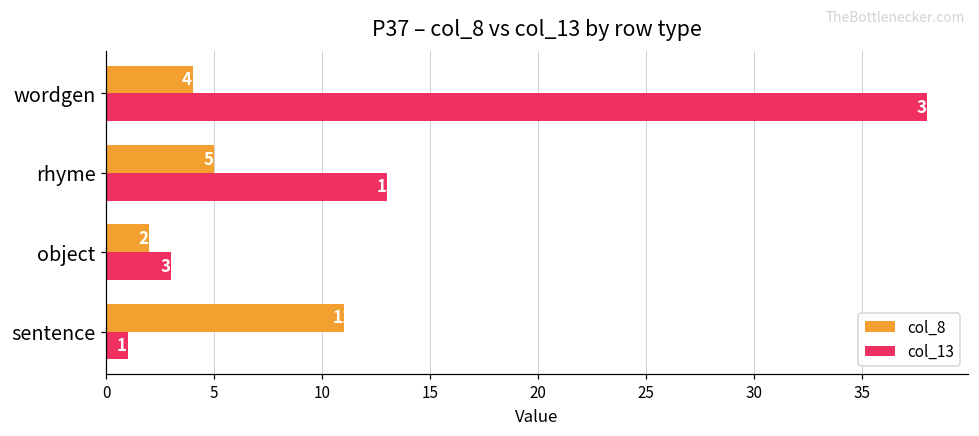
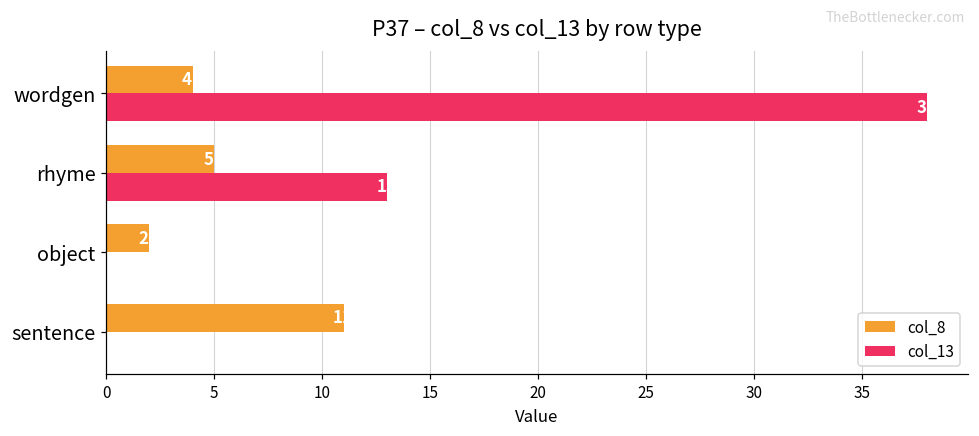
  {
    "col_8": {
      "wordgen": 4,
      "rhyme": 5,
      "object": 2,
      "sentence": 11
    },
    "col_13": {
      "wordgen": 38,
      "rhyme": 13,
-     "object": 3,
-     "sentence": 1
+     "object": 0,
+     "sentence": 0
    }
  }
